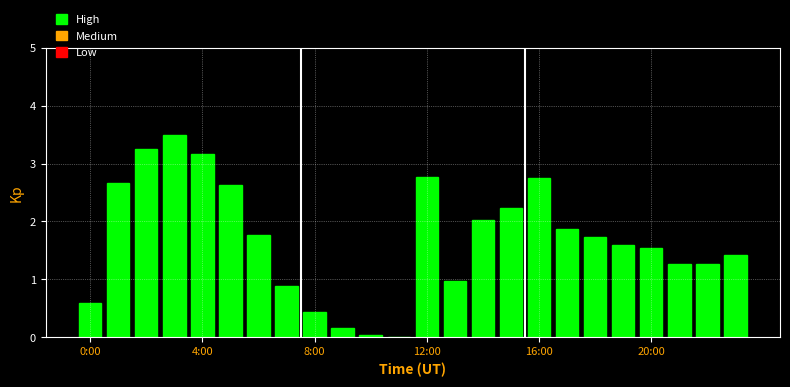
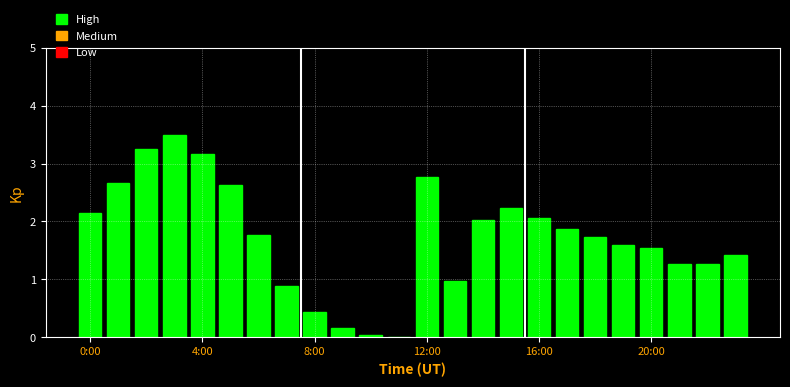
  {
-   "0:00": 0.6,
+   "0:00": 2.2,
    "4:00": 3.2,
    "8:00": 0.4,
    "12:00": 2.8,
-   "16:00": 2.8,
+   "16:00": 2.1,
    "20:00": 1.5
  }
